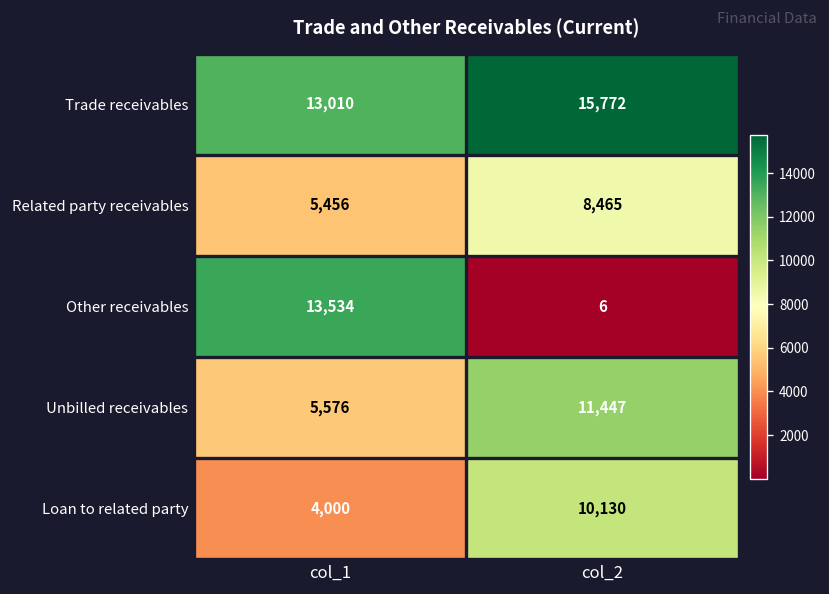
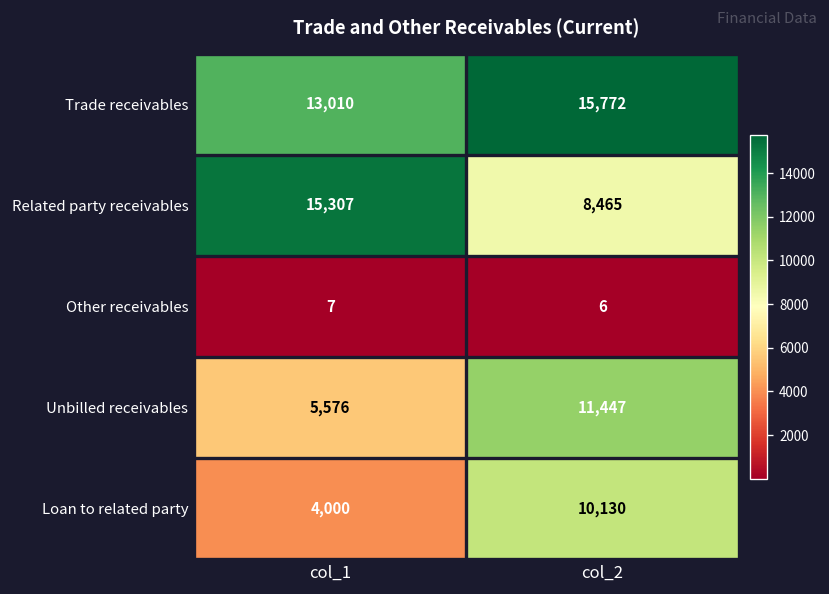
  {
    "Trade receivables": {
      "col_1": "13,010",
      "col_2": "15,772"
    },
    "Related party receivables": {
-     "col_1": "5,456",
+     "col_1": "15,307",
      "col_2": "8,465"
    },
    "Other receivables": {
-     "col_1": "13,534",
+     "col_1": "7",
      "col_2": "6"
    },
    "Unbilled receivables": {
      "col_1": "5,576",
      "col_2": "11,447"
    },
    "Loan to related party": {
      "col_1": "4,000",
      "col_2": "10,130"
    }
  }
